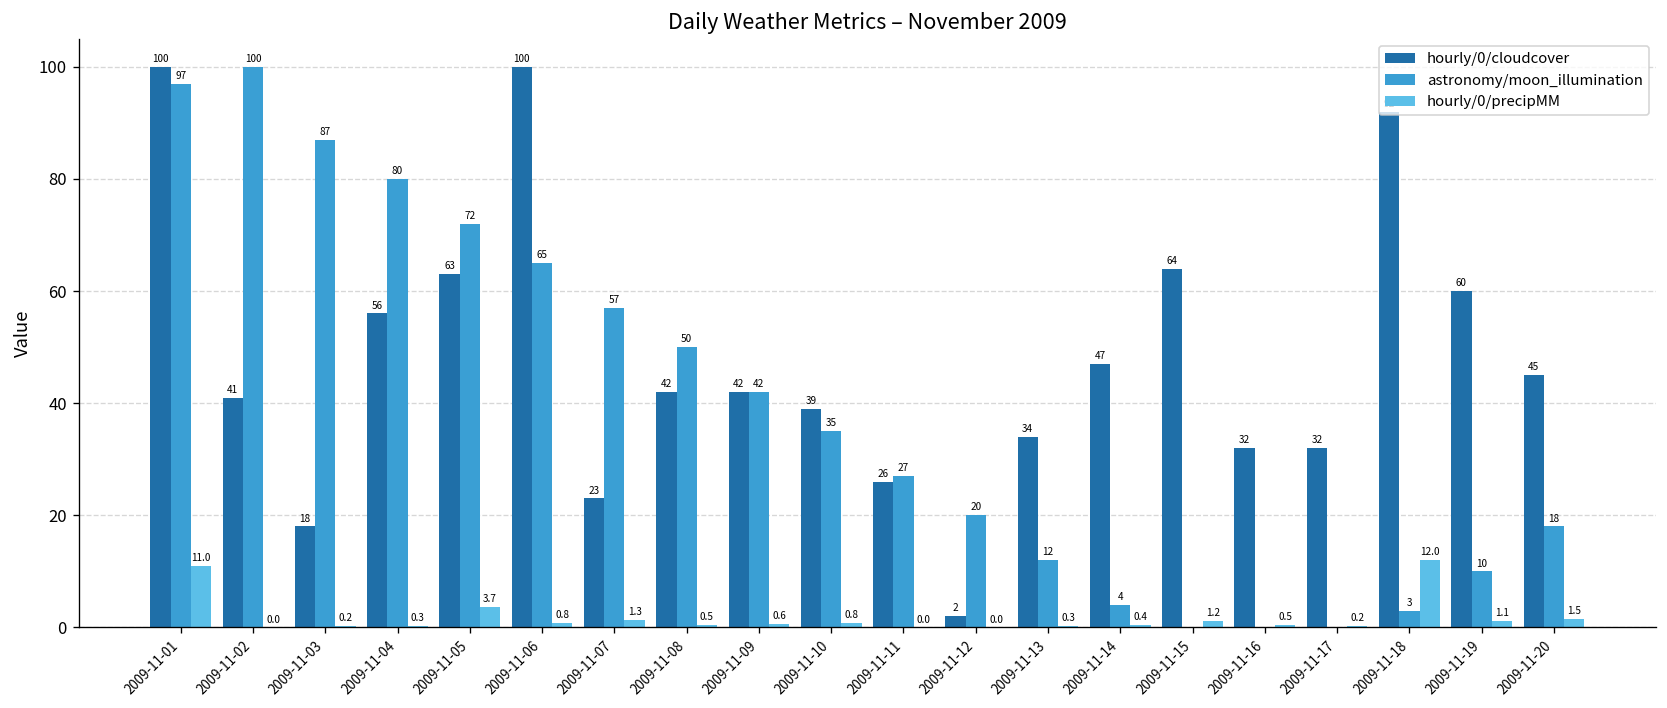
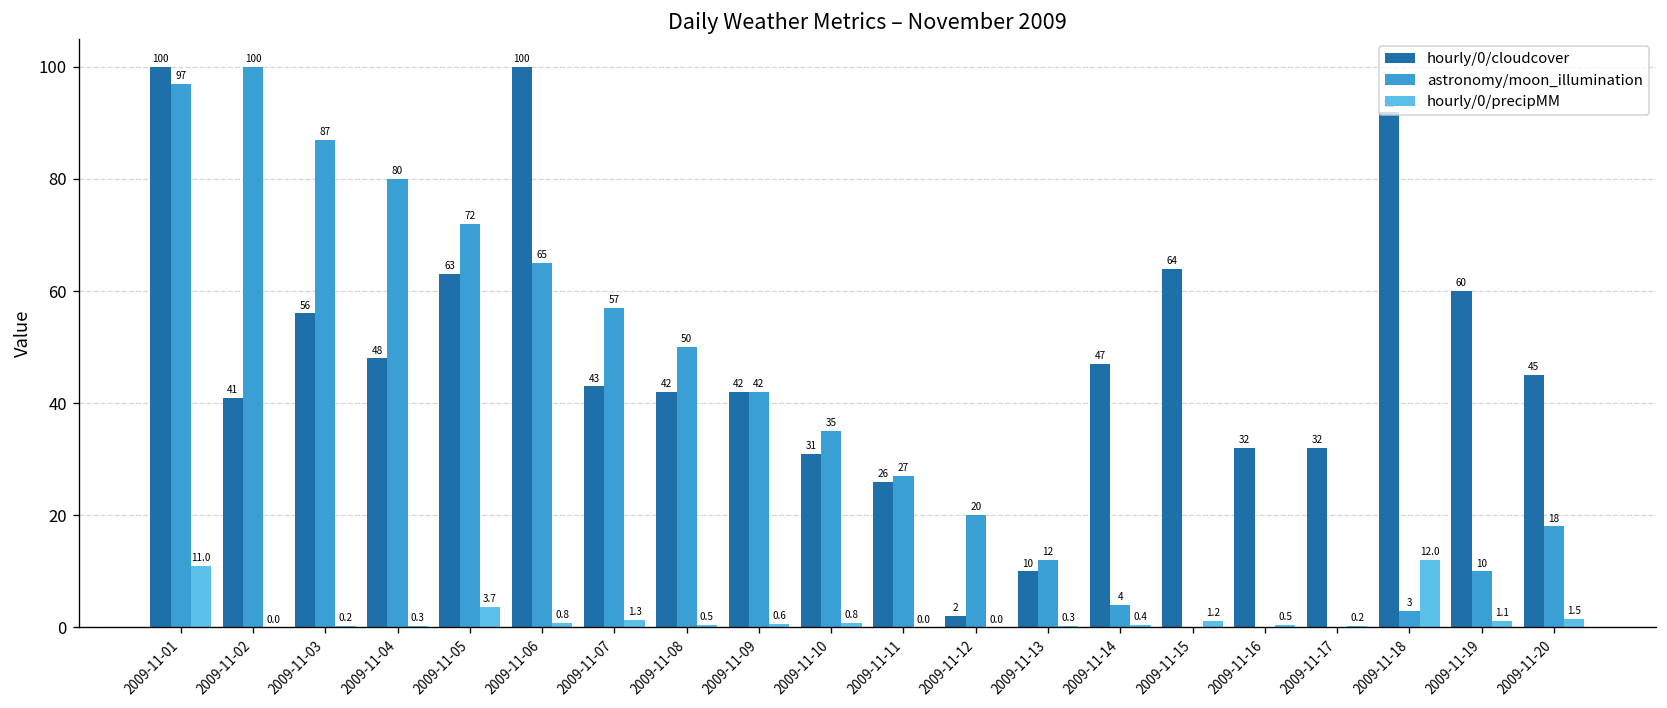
  {
    "hourly/0/cloudcover": {
      "2009-11-01": 100,
      "2009-11-02": 41,
-     "2009-11-03": 18,
-     "2009-11-04": 56,
+     "2009-11-03": 56,
+     "2009-11-04": 48,
      "2009-11-05": 63,
      "2009-11-06": 100,
-     "2009-11-07": 23,
+     "2009-11-07": 43,
      "2009-11-08": 42,
      "2009-11-09": 42,
-     "2009-11-10": 39,
+     "2009-11-10": 31,
      "2009-11-11": 26,
      "2009-11-12": 2,
-     "2009-11-13": 34,
+     "2009-11-13": 10,
      "2009-11-14": 47,
      "2009-11-15": 64,
      "2009-11-16": 32,
      "2009-11-17": 32,
      "2009-11-19": 60,
      "2009-11-20": 45
    }
  }
